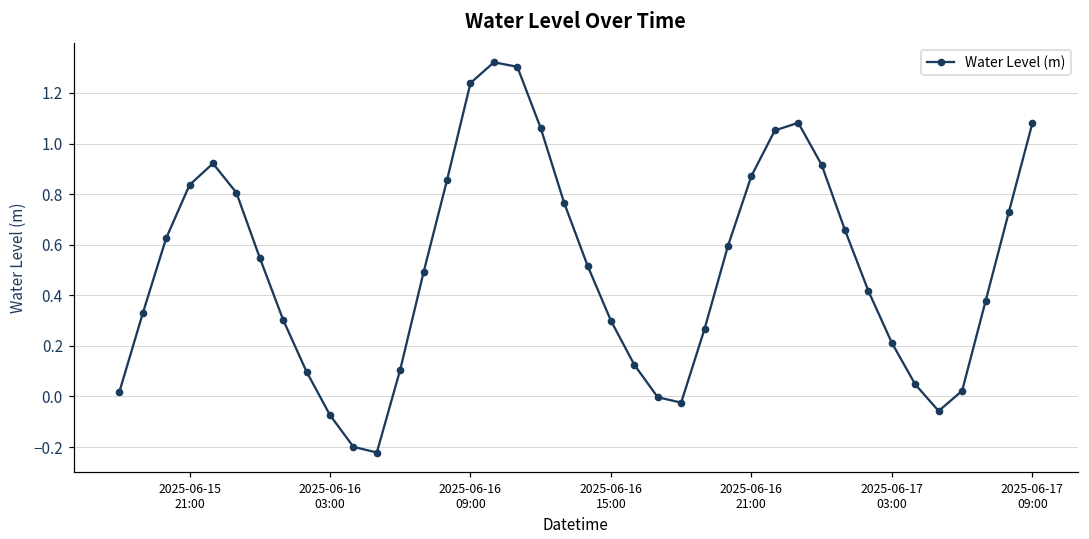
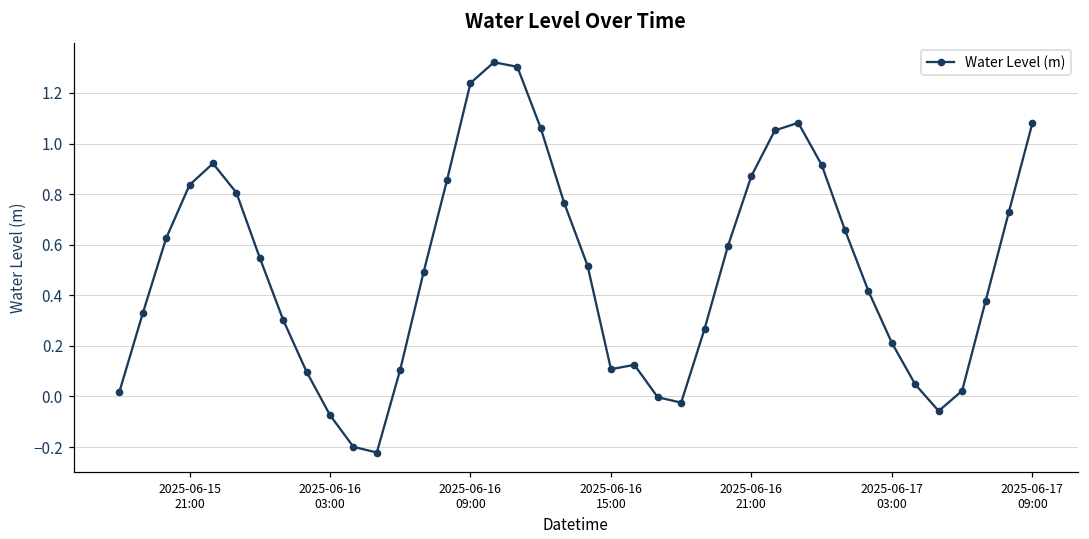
  {
    "2025-06-15 21:00": 0.84,
    "2025-06-16 03:00": -0.07,
    "2025-06-16 09:00": 1.24,
-   "2025-06-16 15:00": 0.30,
+   "2025-06-16 15:00": 0.11,
    "2025-06-16 21:00": 0.87,
    "2025-06-17 03:00": 0.21,
    "2025-06-17 09:00": 1.08
  }
